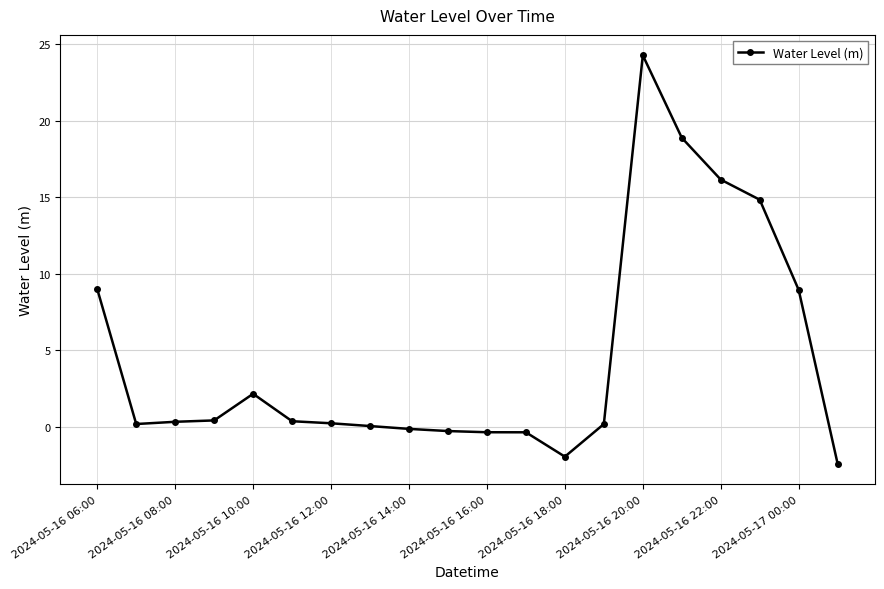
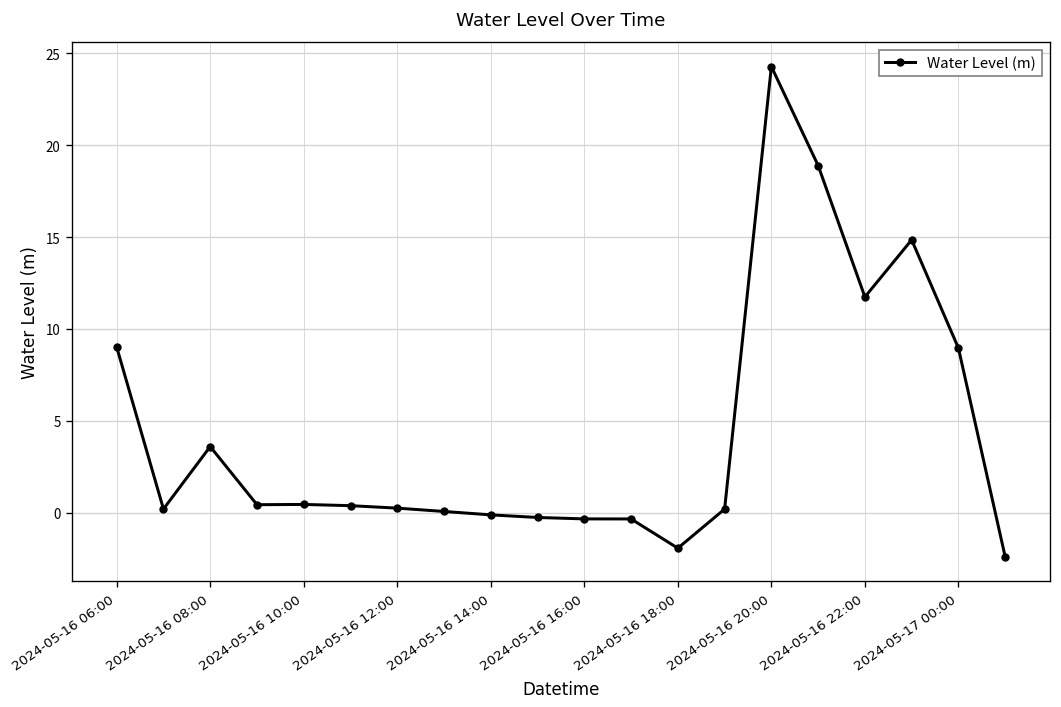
  {
    "2024-05-16 06:00": 9.0,
-   "2024-05-16 08:00": 0.3,
-   "2024-05-16 10:00": 2.2,
+   "2024-05-16 08:00": 3.6,
+   "2024-05-16 10:00": 0.4,
    "2024-05-16 12:00": 0.2,
    "2024-05-16 14:00": -0.1,
    "2024-05-16 16:00": -0.3,
    "2024-05-16 18:00": -1.9,
    "2024-05-16 20:00": 24.3,
-   "2024-05-16 22:00": 16.2,
+   "2024-05-16 22:00": 11.7,
    "2024-05-17 00:00": 9.0
  }
